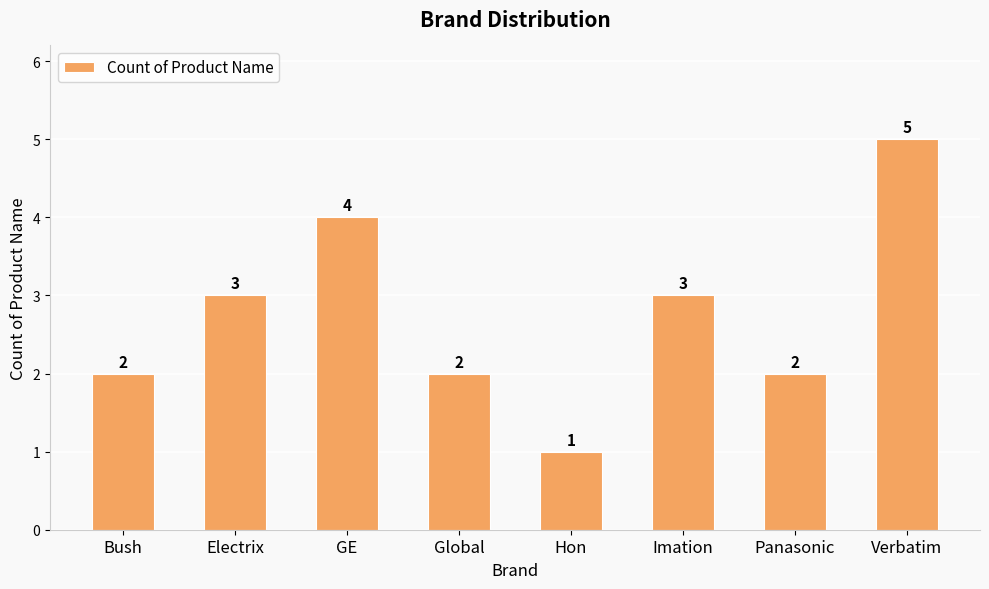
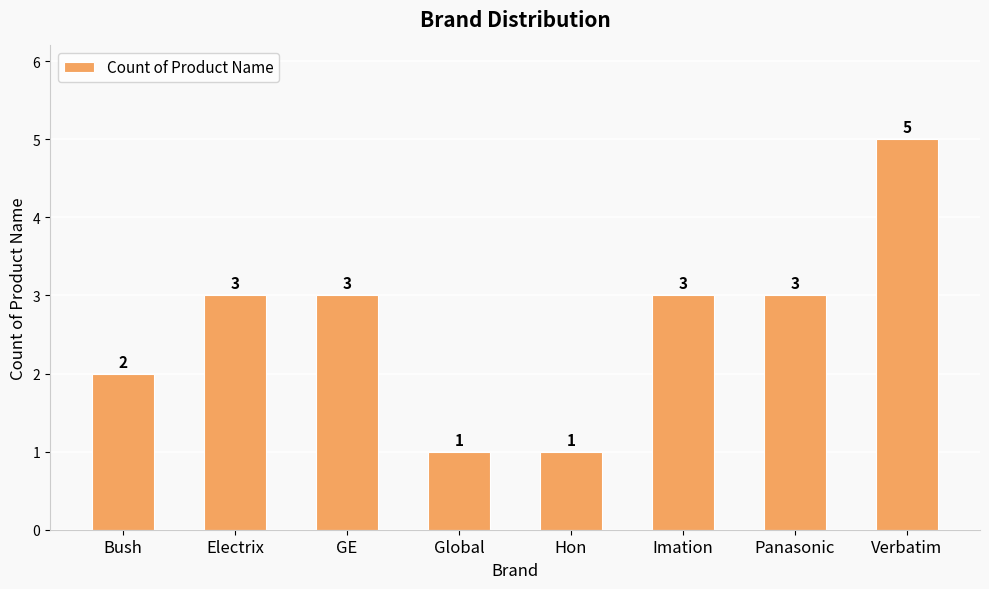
  {
    "Bush": 2,
    "Electrix": 3,
-   "GE": 4,
-   "Global": 2,
+   "GE": 3,
+   "Global": 1,
    "Hon": 1,
    "Imation": 3,
-   "Panasonic": 2,
+   "Panasonic": 3,
    "Verbatim": 5
  }
